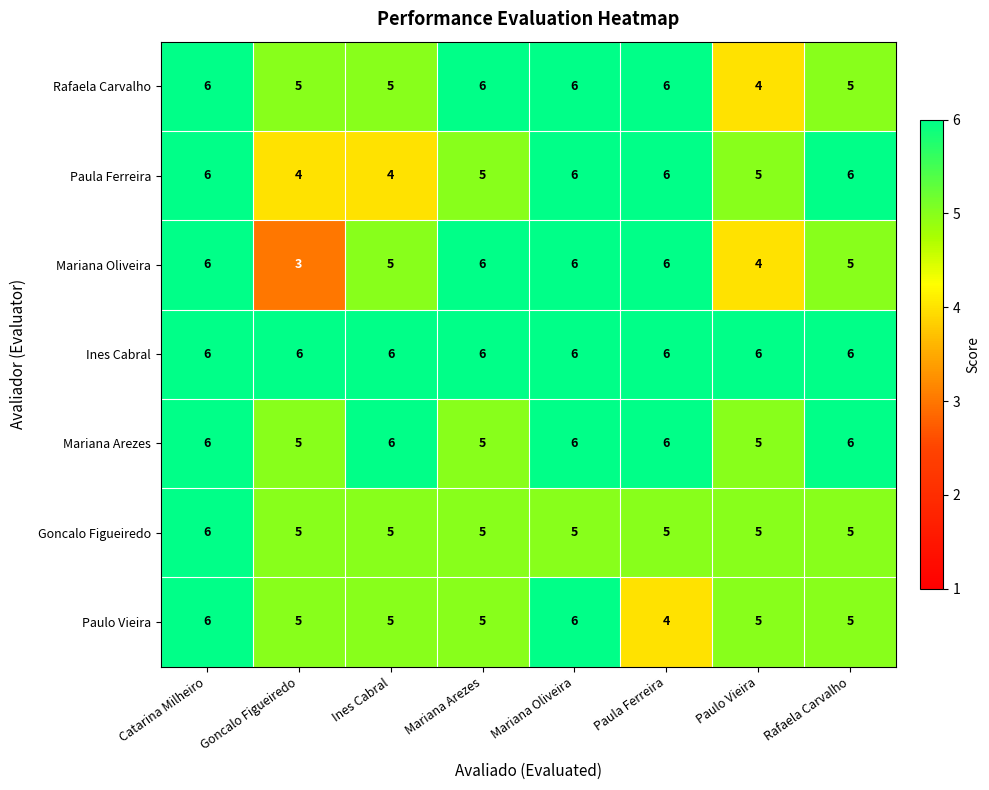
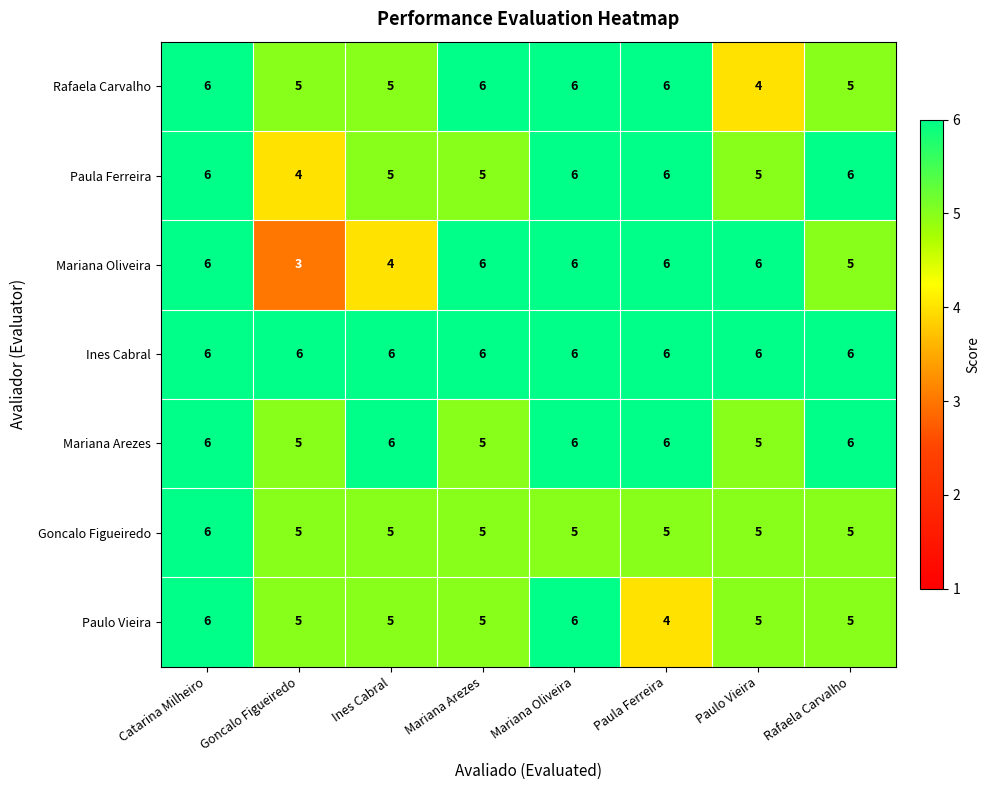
  {
    "Rafaela Carvalho": {
      "Catarina Milheiro": 6,
      "Goncalo Figueiredo": 5,
      "Ines Cabral": 5,
      "Mariana Arezes": 6,
      "Mariana Oliveira": 6,
      "Paula Ferreira": 6,
      "Paulo Vieira": 4,
      "Rafaela Carvalho": 5
    },
    "Paula Ferreira": {
      "Catarina Milheiro": 6,
      "Goncalo Figueiredo": 4,
-     "Ines Cabral": 4,
+     "Ines Cabral": 5,
      "Mariana Arezes": 5,
      "Mariana Oliveira": 6,
      "Paula Ferreira": 6,
      "Paulo Vieira": 5,
      "Rafaela Carvalho": 6
    },
    "Mariana Oliveira": {
      "Catarina Milheiro": 6,
      "Goncalo Figueiredo": 3,
-     "Ines Cabral": 5,
+     "Ines Cabral": 4,
      "Mariana Arezes": 6,
      "Mariana Oliveira": 6,
      "Paula Ferreira": 6,
-     "Paulo Vieira": 4,
+     "Paulo Vieira": 6,
      "Rafaela Carvalho": 5
    },
    "Ines Cabral": {
      "Catarina Milheiro": 6,
      "Goncalo Figueiredo": 6,
      "Ines Cabral": 6,
      "Mariana Arezes": 6,
      "Mariana Oliveira": 6,
      "Paula Ferreira": 6,
      "Paulo Vieira": 6,
      "Rafaela Carvalho": 6
    },
    "Mariana Arezes": {
      "Catarina Milheiro": 6,
      "Goncalo Figueiredo": 5,
      "Ines Cabral": 6,
      "Mariana Arezes": 5,
      "Mariana Oliveira": 6,
      "Paula Ferreira": 6,
      "Paulo Vieira": 5,
      "Rafaela Carvalho": 6
    },
    "Goncalo Figueiredo": {
      "Catarina Milheiro": 6,
      "Goncalo Figueiredo": 5,
      "Ines Cabral": 5,
      "Mariana Arezes": 5,
      "Mariana Oliveira": 5,
      "Paula Ferreira": 5,
      "Paulo Vieira": 5,
      "Rafaela Carvalho": 5
    },
    "Paulo Vieira": {
      "Catarina Milheiro": 6,
      "Goncalo Figueiredo": 5,
      "Ines Cabral": 5,
      "Mariana Arezes": 5,
      "Mariana Oliveira": 6,
      "Paula Ferreira": 4,
      "Paulo Vieira": 5,
      "Rafaela Carvalho": 5
    }
  }
